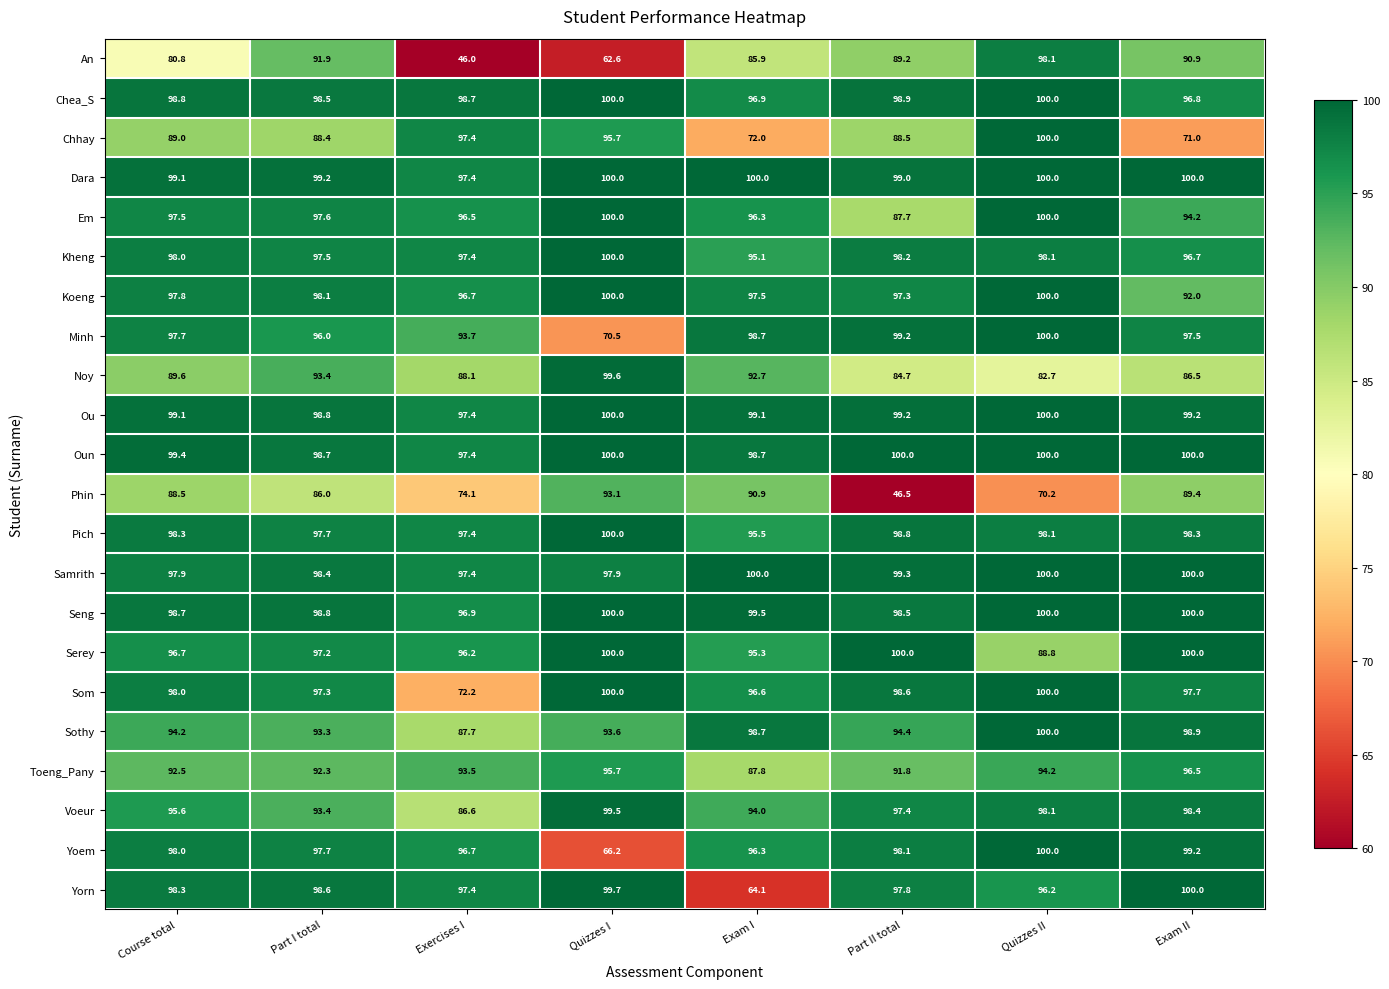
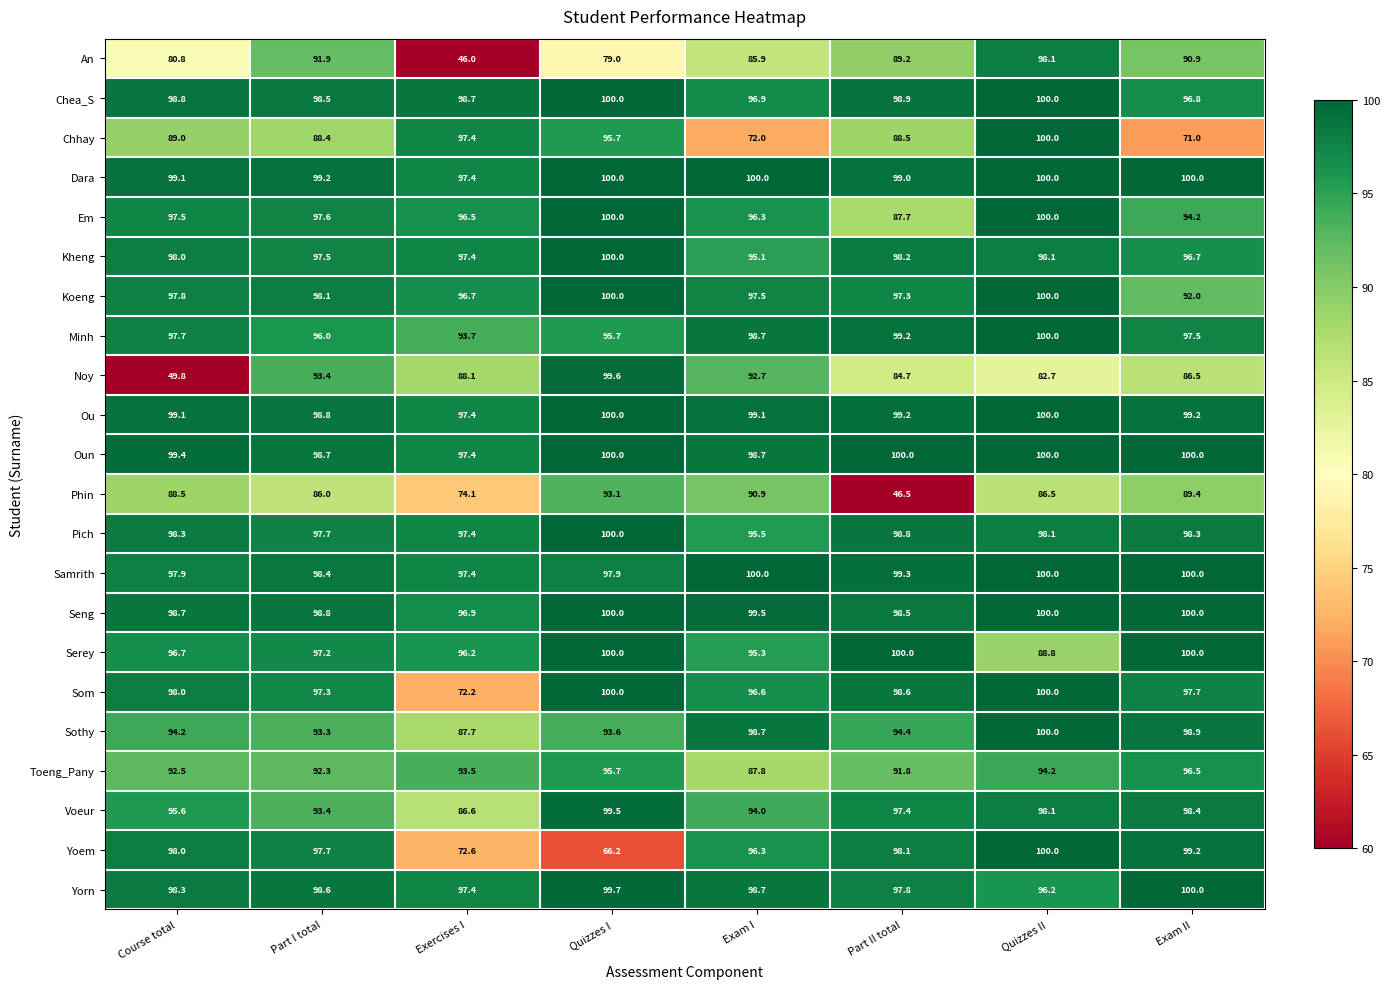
  {
    "An": {
      "Course total": 80.8,
      "Part I total": 91.9,
      "Exercises I": 46.0,
-     "Quizzes I": 62.6,
+     "Quizzes I": 79.0,
      "Exam I": 85.9,
      "Part II total": 89.2,
      "Quizzes II": 98.1,
      "Exam II": 90.9
    },
    "Chea_S": {
      "Course total": 98.8,
      "Part I total": 98.5,
      "Exercises I": 98.7,
      "Quizzes I": 100.0,
      "Exam I": 96.9,
      "Part II total": 98.9,
      "Quizzes II": 100.0,
      "Exam II": 96.8
    },
    "Chhay": {
      "Course total": 89.0,
      "Part I total": 88.4,
      "Exercises I": 97.4,
      "Quizzes I": 95.7,
      "Exam I": 72.0,
      "Part II total": 88.5,
      "Quizzes II": 100.0,
      "Exam II": 71.0
    },
    "Dara": {
      "Course total": 99.1,
      "Part I total": 99.2,
      "Exercises I": 97.4,
      "Quizzes I": 100.0,
      "Exam I": 100.0,
      "Part II total": 99.0,
      "Quizzes II": 100.0,
      "Exam II": 100.0
    },
    "Em": {
      "Course total": 97.5,
      "Part I total": 97.6,
      "Exercises I": 96.5,
      "Quizzes I": 100.0,
      "Exam I": 96.3,
      "Part II total": 87.7,
      "Quizzes II": 100.0,
      "Exam II": 94.2
    },
    "Kheng": {
      "Course total": 98.0,
      "Part I total": 97.5,
      "Exercises I": 97.4,
      "Quizzes I": 100.0,
      "Exam I": 95.1,
      "Part II total": 98.2,
      "Quizzes II": 98.1,
      "Exam II": 96.7
    },
    "Koeng": {
      "Course total": 97.8,
      "Part I total": 98.1,
      "Exercises I": 96.7,
      "Quizzes I": 100.0,
      "Exam I": 97.5,
      "Part II total": 97.3,
      "Quizzes II": 100.0,
      "Exam II": 92.0
    },
    "Minh": {
      "Course total": 97.7,
      "Part I total": 96.0,
      "Exercises I": 93.7,
-     "Quizzes I": 70.5,
+     "Quizzes I": 95.7,
      "Exam I": 98.7,
      "Part II total": 99.2,
      "Quizzes II": 100.0,
      "Exam II": 97.5
    },
    "Noy": {
-     "Course total": 89.6,
+     "Course total": 49.8,
      "Part I total": 93.4,
      "Exercises I": 88.1,
      "Quizzes I": 99.6,
      "Exam I": 92.7,
      "Part II total": 84.7,
      "Quizzes II": 82.7,
      "Exam II": 86.5
    },
    "Ou": {
      "Course total": 99.1,
      "Part I total": 98.8,
      "Exercises I": 97.4,
      "Quizzes I": 100.0,
      "Exam I": 99.1,
      "Part II total": 99.2,
      "Quizzes II": 100.0,
      "Exam II": 99.2
    },
    "Oun": {
      "Course total": 99.4,
      "Part I total": 98.7,
      "Exercises I": 97.4,
      "Quizzes I": 100.0,
      "Exam I": 98.7,
      "Part II total": 100.0,
      "Quizzes II": 100.0,
      "Exam II": 100.0
    },
    "Phin": {
      "Course total": 88.5,
      "Part I total": 86.0,
      "Exercises I": 74.1,
      "Quizzes I": 93.1,
      "Exam I": 90.9,
      "Part II total": 46.5,
-     "Quizzes II": 70.2,
+     "Quizzes II": 86.5,
      "Exam II": 89.4
    },
    "Pich": {
      "Course total": 98.3,
      "Part I total": 97.7,
      "Exercises I": 97.4,
      "Quizzes I": 100.0,
      "Exam I": 95.5,
      "Part II total": 98.8,
      "Quizzes II": 98.1,
      "Exam II": 98.3
    },
    "Samrith": {
      "Course total": 97.9,
      "Part I total": 98.4,
      "Exercises I": 97.4,
      "Quizzes I": 97.9,
      "Exam I": 100.0,
      "Part II total": 99.3,
      "Quizzes II": 100.0,
      "Exam II": 100.0
    },
    "Seng": {
      "Course total": 98.7,
      "Part I total": 98.8,
      "Exercises I": 96.9,
      "Quizzes I": 100.0,
      "Exam I": 99.5,
      "Part II total": 98.5,
      "Quizzes II": 100.0,
      "Exam II": 100.0
    },
    "Serey": {
      "Course total": 96.7,
      "Part I total": 97.2,
      "Exercises I": 96.2,
      "Quizzes I": 100.0,
      "Exam I": 95.3,
      "Part II total": 100.0,
      "Quizzes II": 88.8,
      "Exam II": 100.0
    },
    "Som": {
      "Course total": 98.0,
      "Part I total": 97.3,
      "Exercises I": 72.2,
      "Quizzes I": 100.0,
      "Exam I": 96.6,
      "Part II total": 98.6,
      "Quizzes II": 100.0,
      "Exam II": 97.7
    },
    "Sothy": {
      "Course total": 94.2,
      "Part I total": 93.3,
      "Exercises I": 87.7,
      "Quizzes I": 93.6,
      "Exam I": 98.7,
      "Part II total": 94.4,
      "Quizzes II": 100.0,
      "Exam II": 98.9
    },
    "Toeng_Pany": {
      "Course total": 92.5,
      "Part I total": 92.3,
      "Exercises I": 93.5,
      "Quizzes I": 95.7,
      "Exam I": 87.8,
      "Part II total": 91.8,
      "Quizzes II": 94.2,
      "Exam II": 96.5
    },
    "Voeur": {
      "Course total": 95.6,
      "Part I total": 93.4,
      "Exercises I": 86.6,
      "Quizzes I": 99.5,
      "Exam I": 94.0,
      "Part II total": 97.4,
      "Quizzes II": 98.1,
      "Exam II": 98.4
    },
    "Yoem": {
      "Course total": 98.0,
      "Part I total": 97.7,
-     "Exercises I": 96.7,
+     "Exercises I": 72.6,
      "Quizzes I": 66.2,
      "Exam I": 96.3,
      "Part II total": 98.1,
      "Quizzes II": 100.0,
      "Exam II": 99.2
    },
    "Yorn": {
      "Course total": 98.3,
      "Part I total": 98.6,
      "Exercises I": 97.4,
      "Quizzes I": 99.7,
-     "Exam I": 64.1,
+     "Exam I": 98.7,
      "Part II total": 97.8,
      "Quizzes II": 96.2,
      "Exam II": 100.0
    }
  }
